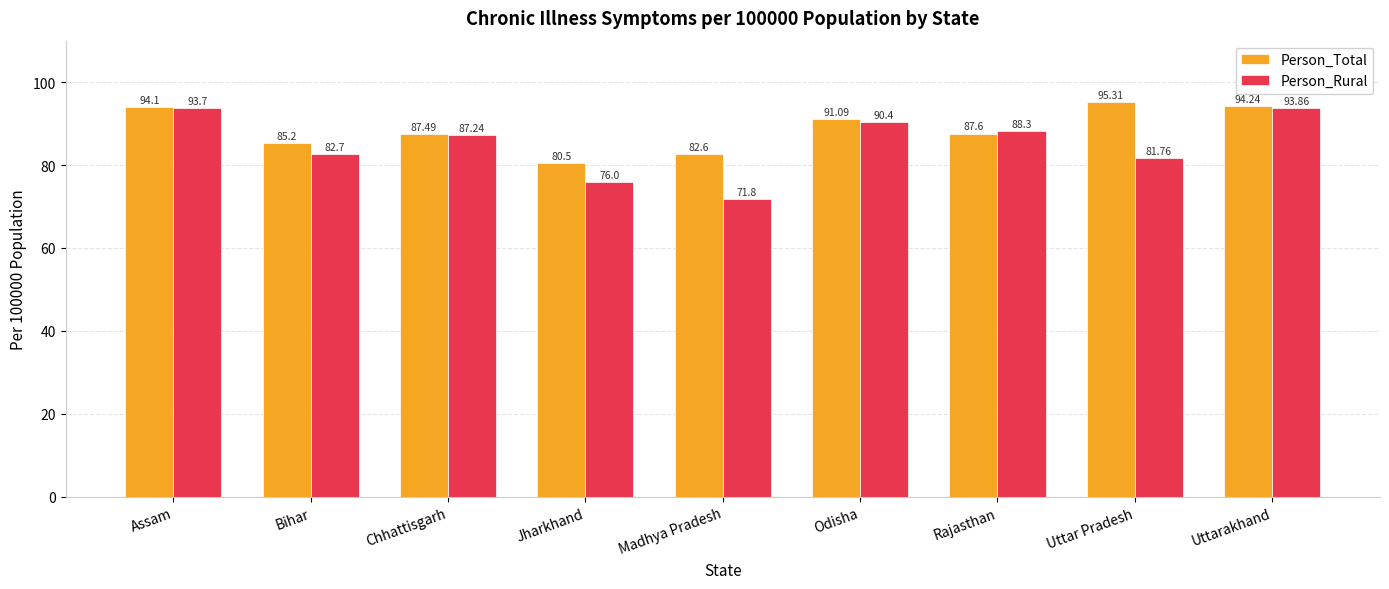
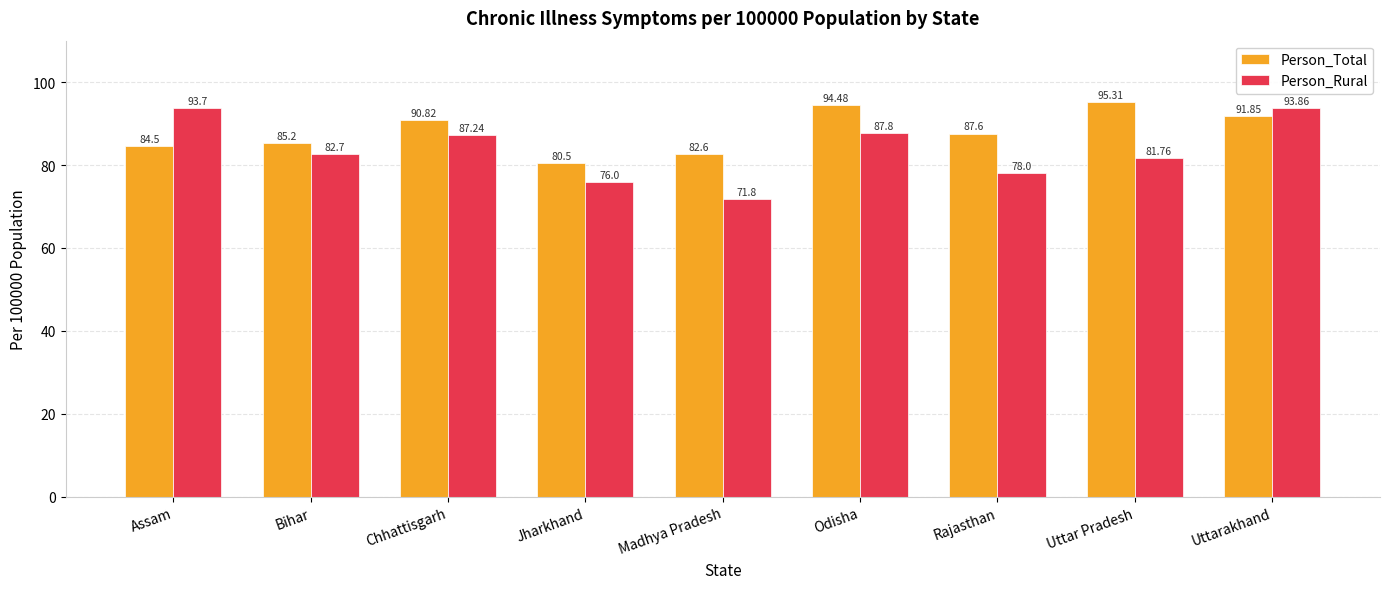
  {
    "Person_Total": {
-     "Assam": 94.1,
+     "Assam": 84.5,
      "Bihar": 85.2,
-     "Chhattisgarh": 87.49,
+     "Chhattisgarh": 90.82,
      "Jharkhand": 80.5,
      "Madhya Pradesh": 82.6,
-     "Odisha": 91.09,
+     "Odisha": 94.48,
      "Rajasthan": 87.6,
      "Uttar Pradesh": 95.31,
-     "Uttarakhand": 94.24
+     "Uttarakhand": 91.85
    },
    "Person_Rural": {
      "Assam": 93.7,
      "Bihar": 82.7,
      "Chhattisgarh": 87.24,
      "Jharkhand": 76.0,
      "Madhya Pradesh": 71.8,
-     "Odisha": 90.4,
-     "Rajasthan": 88.3,
+     "Odisha": 87.8,
+     "Rajasthan": 78.0,
      "Uttar Pradesh": 81.76,
      "Uttarakhand": 93.86
    }
  }
